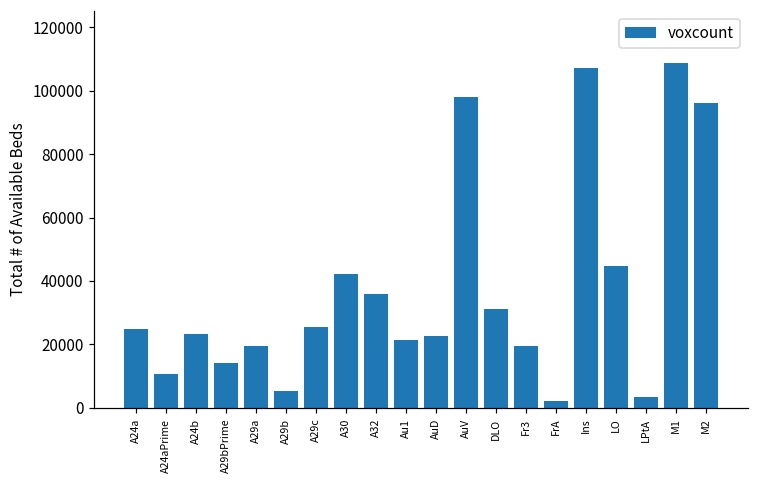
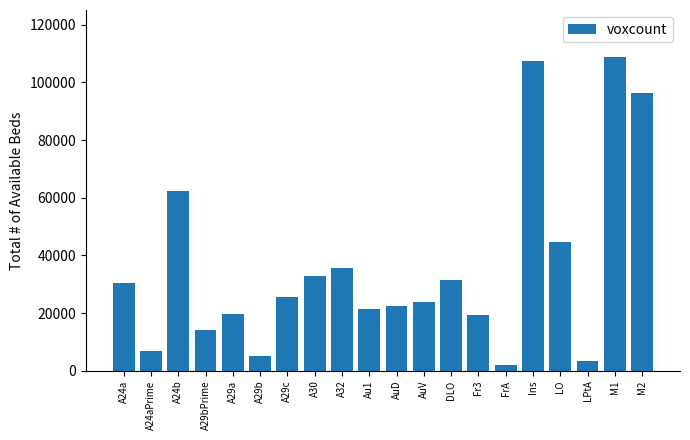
  {
-   "A24a": 25000,
-   "A24aPrime": 11000,
-   "A24b": 23000,
+   "A24a": 30000,
+   "A24aPrime": 7000,
+   "A24b": 62000,
    "A29bPrime": 14000,
    "A29a": 20000,
    "A29b": 5000,
    "A29c": 26000,
-   "A30": 42000,
+   "A30": 33000,
    "A32": 36000,
    "Au1": 21000,
    "AuD": 23000,
-   "AuV": 98000,
+   "AuV": 24000,
    "DLO": 31000,
    "Fr3": 19000,
    "FrA": 2000,
    "Ins": 107000,
    "LO": 45000,
    "LPtA": 3000,
    "M1": 109000,
    "M2": 96000
  }
